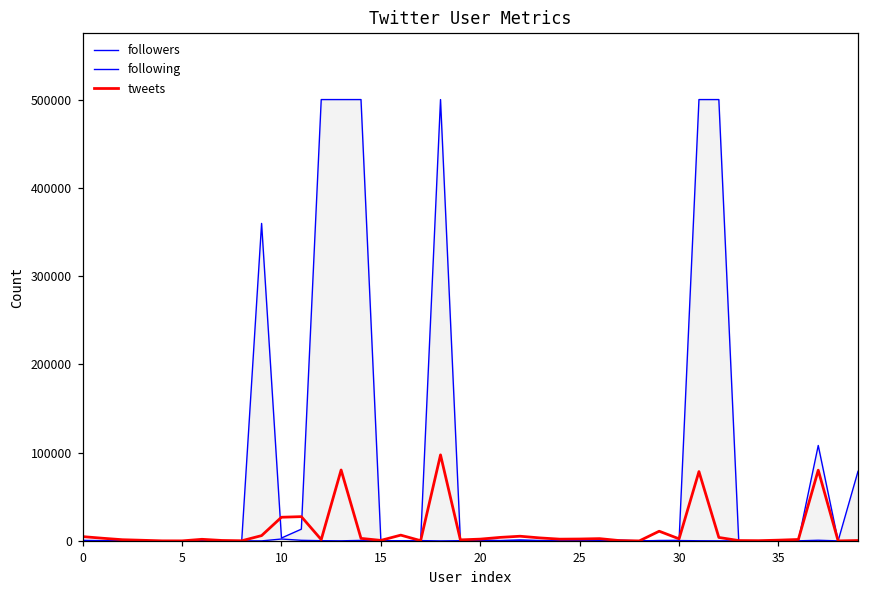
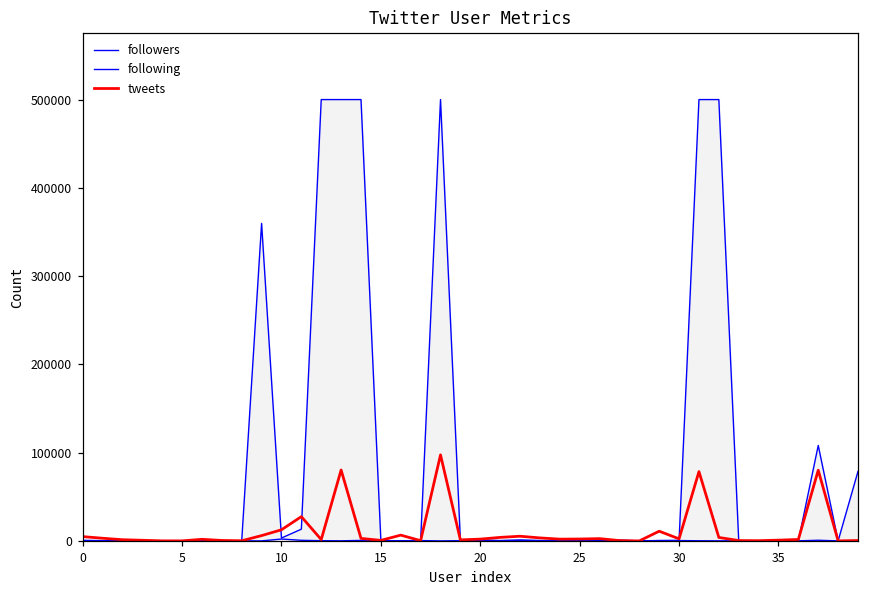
  {
    "tweets": {
      "0": 0,
-     "10": 30000
+     "10": 10000
    }
  }
